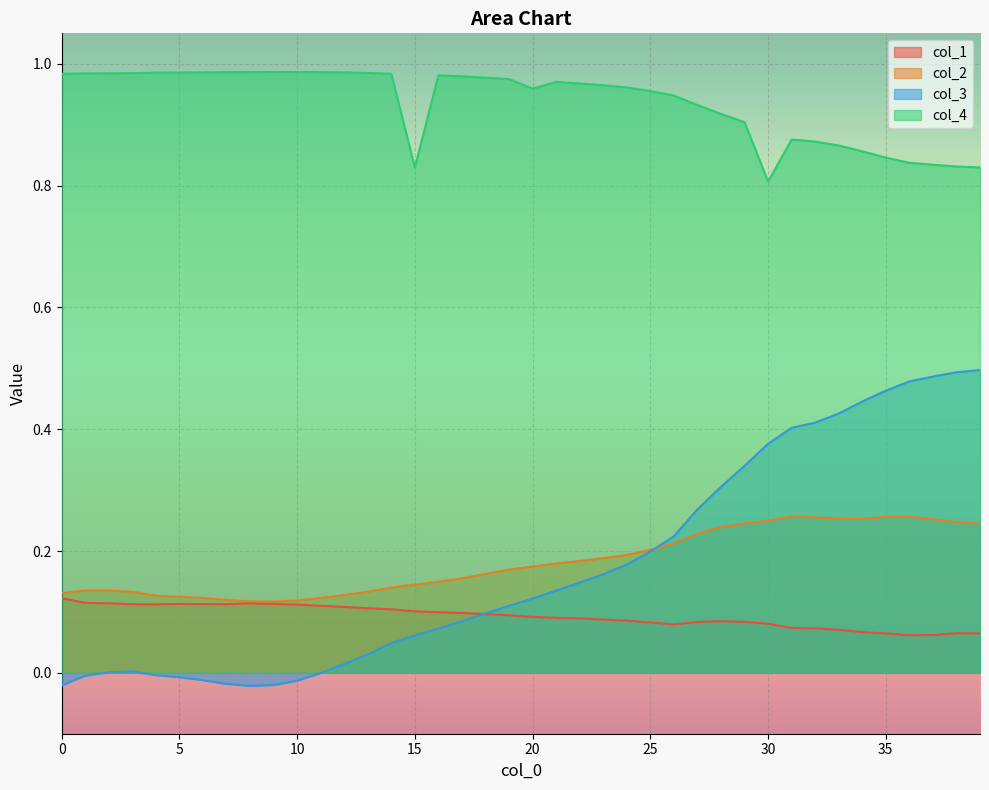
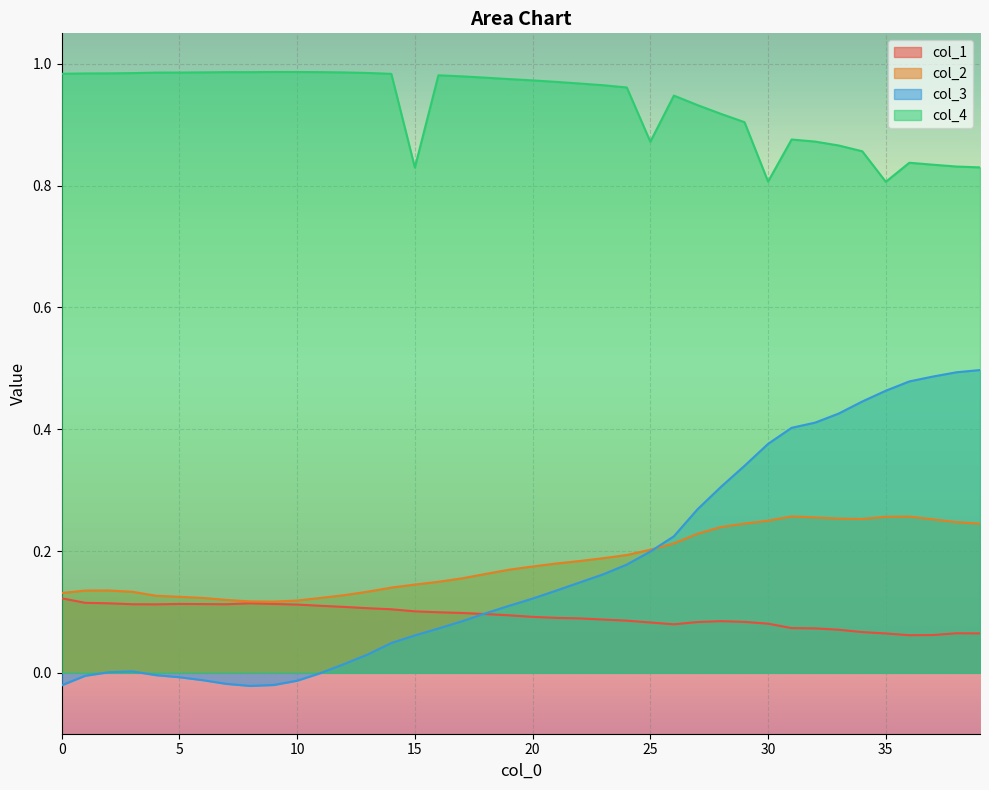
  {
    "col_4": {
      "0": 0.98,
      "5": 0.99,
      "10": 0.99,
      "15": 0.83,
-     "20": 0.96,
-     "25": 0.96,
+     "20": 0.97,
+     "25": 0.87,
      "30": 0.81,
-     "35": 0.85
+     "35": 0.81
    }
  }
